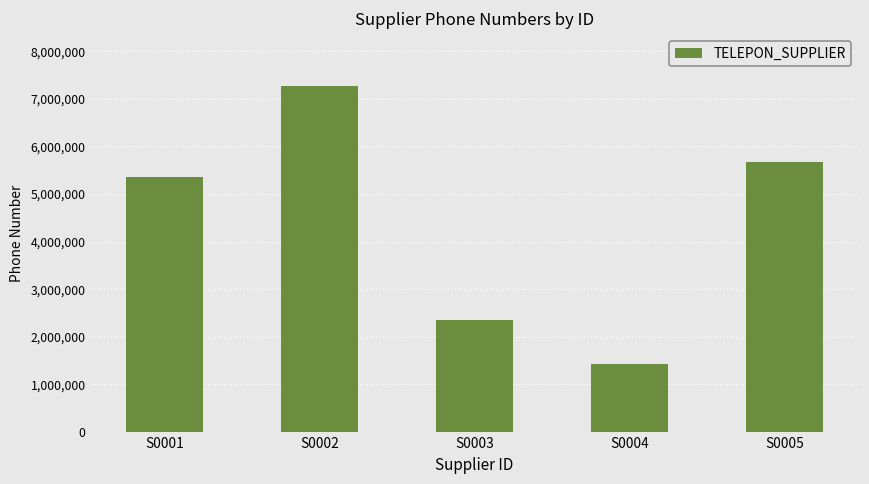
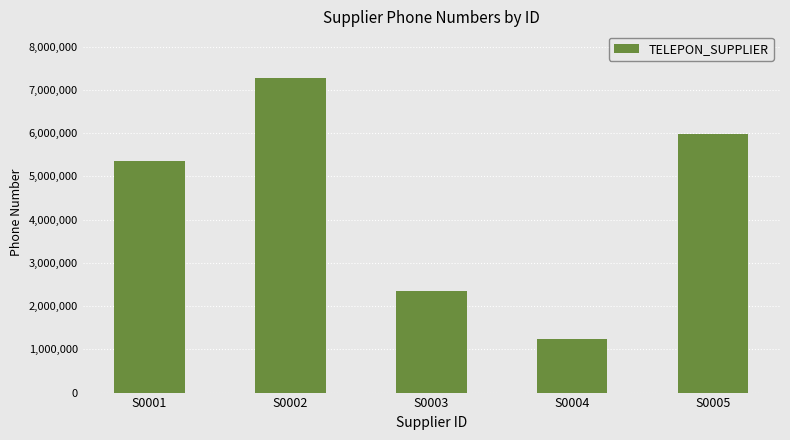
  {
    "S0001": "5,400,000",
    "S0002": "7,300,000",
    "S0003": "2,300,000",
-   "S0004": "1,400,000",
-   "S0005": "5,700,000"
+   "S0004": "1,200,000",
+   "S0005": "6,000,000"
  }
